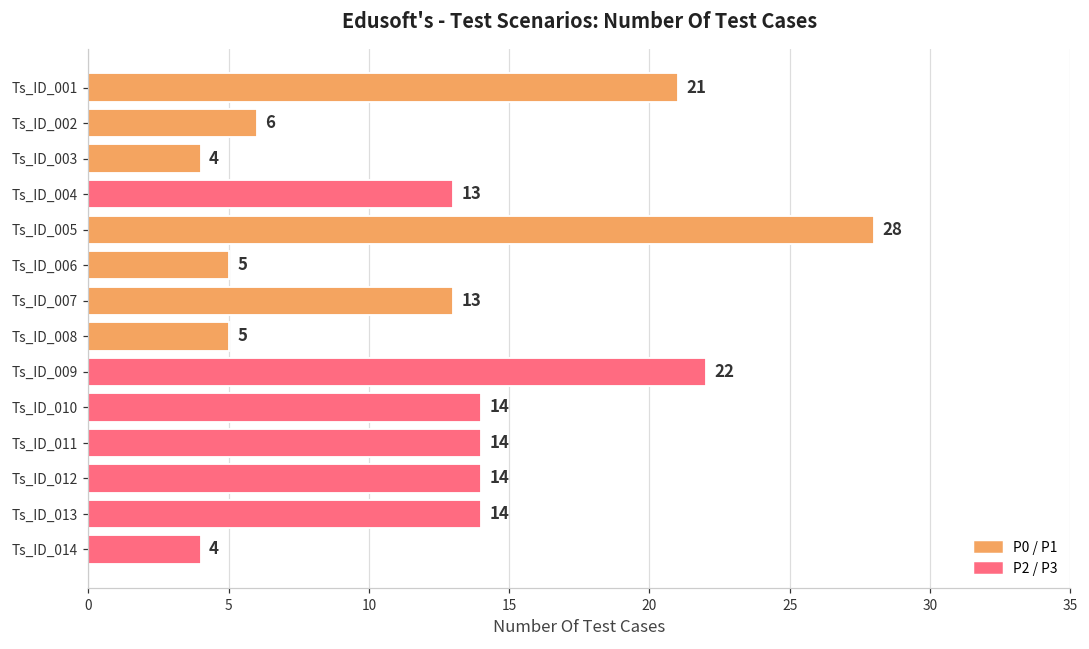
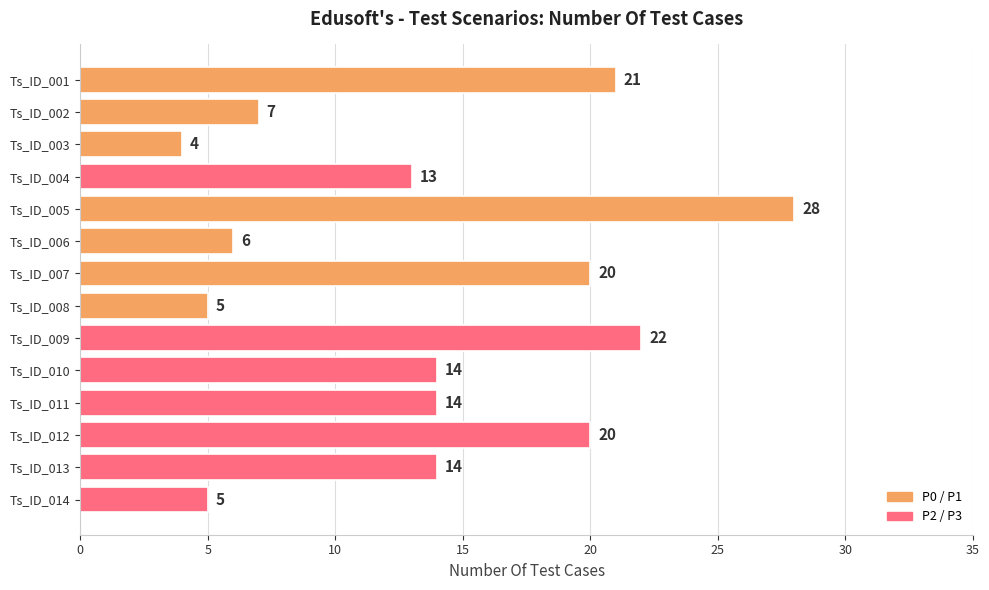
  {
    "Ts_ID_001": 21,
-   "Ts_ID_002": 6,
+   "Ts_ID_002": 7,
    "Ts_ID_003": 4,
    "Ts_ID_004": 13,
    "Ts_ID_005": 28,
-   "Ts_ID_006": 5,
-   "Ts_ID_007": 13,
+   "Ts_ID_006": 6,
+   "Ts_ID_007": 20,
    "Ts_ID_008": 5,
    "Ts_ID_009": 22,
    "Ts_ID_010": 14,
    "Ts_ID_011": 14,
-   "Ts_ID_012": 14,
+   "Ts_ID_012": 20,
    "Ts_ID_013": 14,
-   "Ts_ID_014": 4
+   "Ts_ID_014": 5
  }
